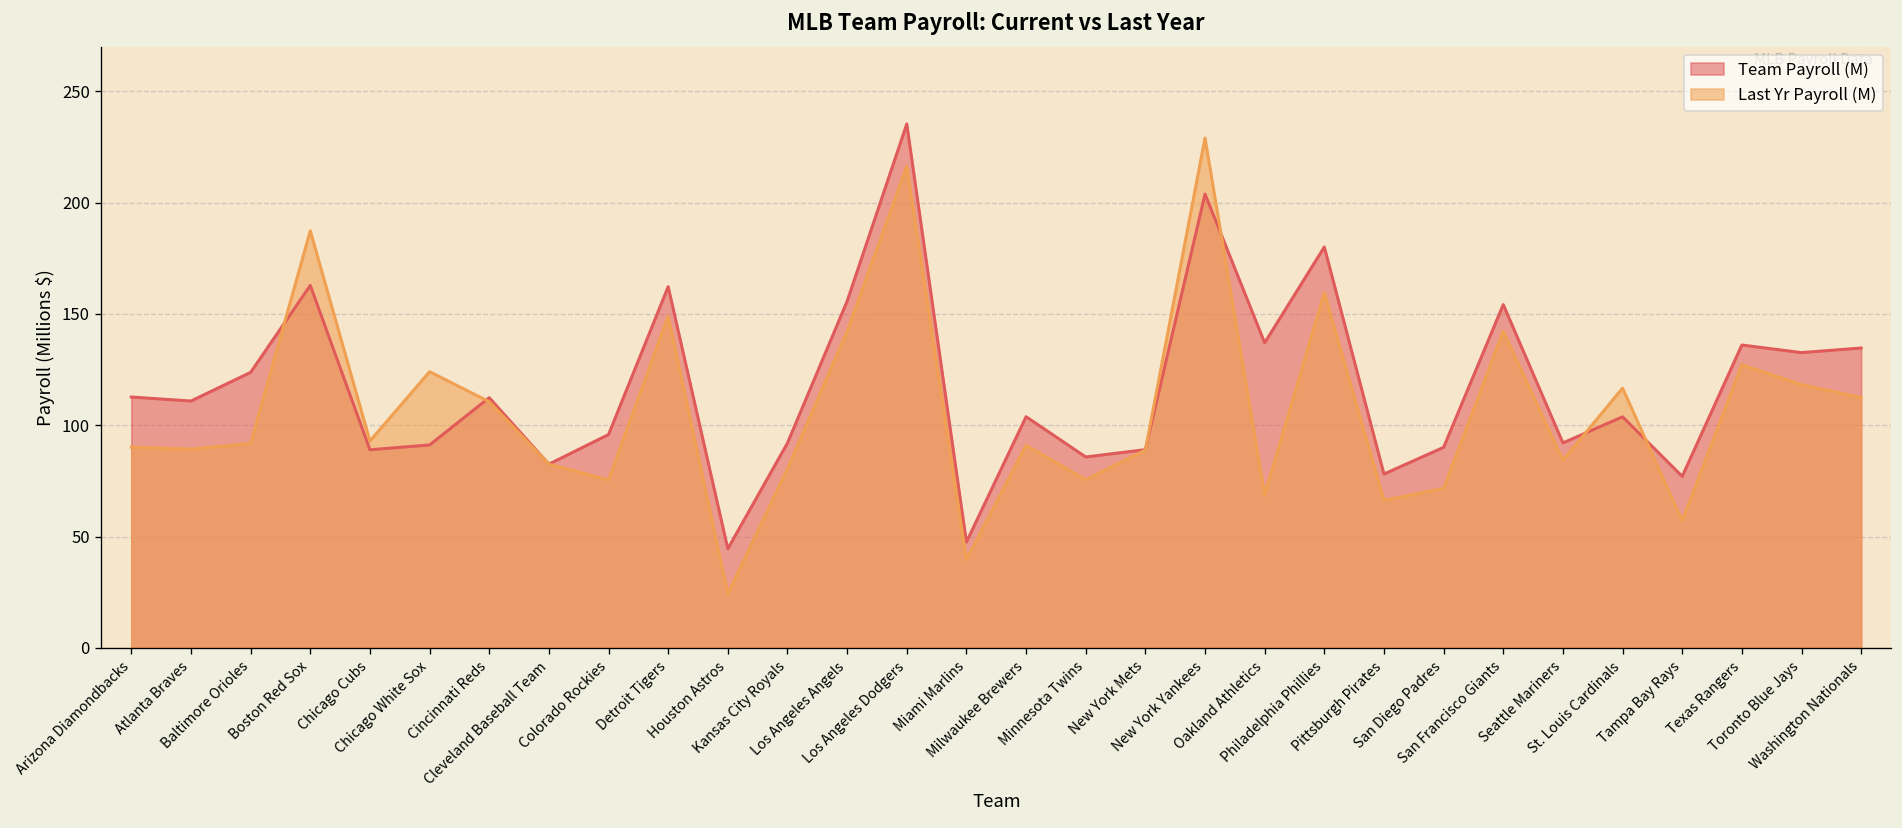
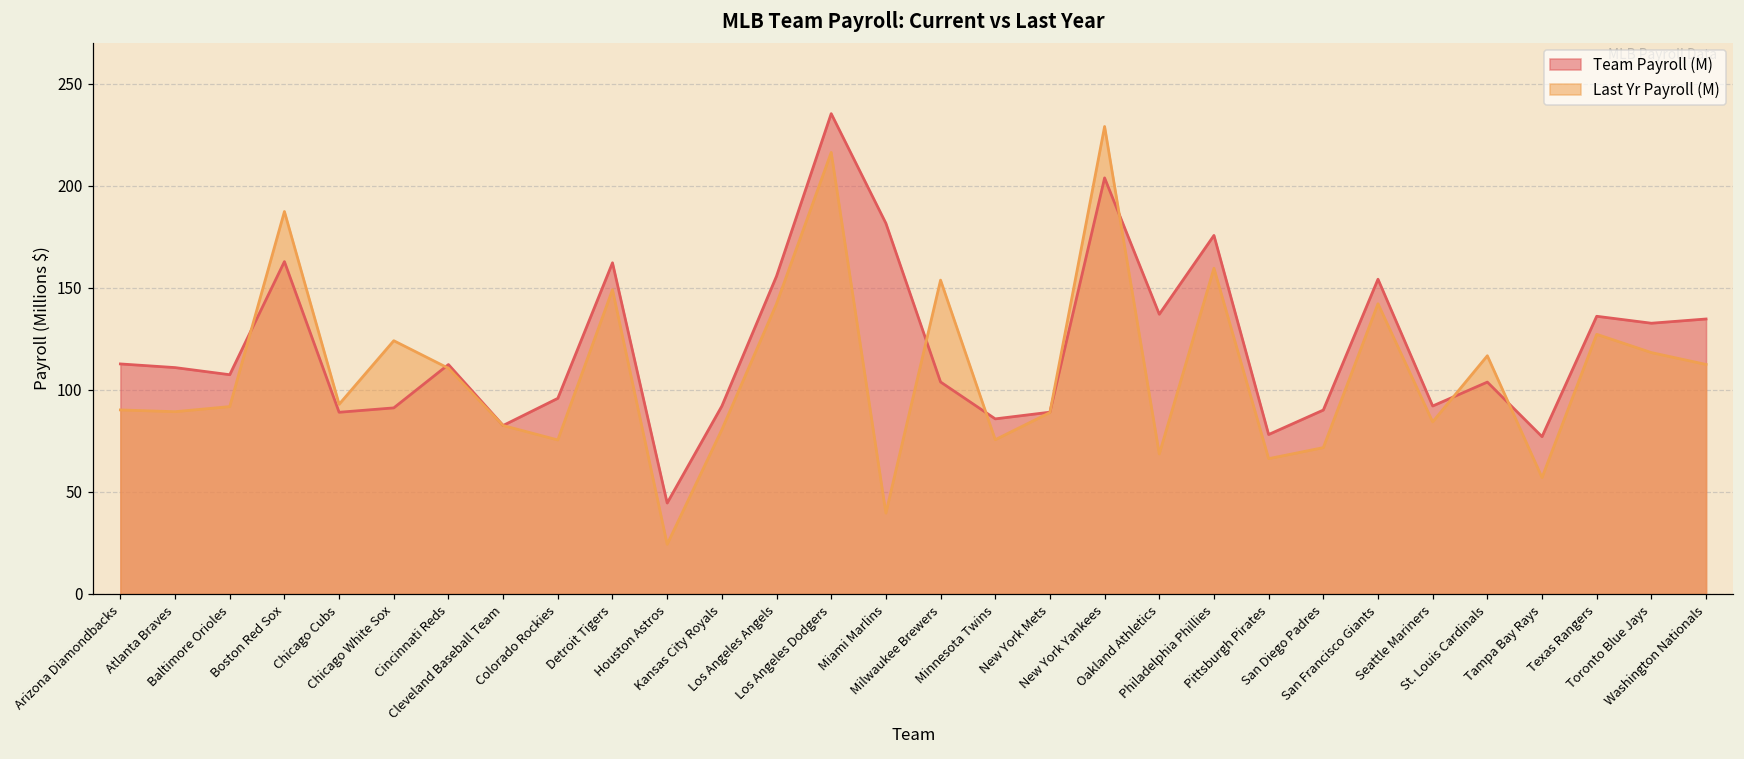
  {
    "Team Payroll (M)": {
      "Arizona Diamondbacks": 113,
      "Atlanta Braves": 111,
-     "Baltimore Orioles": 124,
+     "Baltimore Orioles": 107,
      "Boston Red Sox": 163,
      "Chicago Cubs": 89,
      "Chicago White Sox": 91,
      "Cincinnati Reds": 112,
      "Colorado Rockies": 96,
      "Detroit Tigers": 162,
      "Houston Astros": 45,
      "Kansas City Royals": 92,
      "Los Angeles Angels": 156,
      "Los Angeles Dodgers": 235,
-     "Miami Marlins": 48,
+     "Miami Marlins": 182,
      "Milwaukee Brewers": 104,
      "Minnesota Twins": 86,
      "New York Yankees": 204,
      "Oakland Athletics": 137,
-     "Philadelphia Phillies": 180,
+     "Philadelphia Phillies": 176,
      "Pittsburgh Pirates": 78,
      "San Diego Padres": 90,
      "San Francisco Giants": 154,
      "Seattle Mariners": 92,
      "St. Louis Cardinals": 104,
      "Tampa Bay Rays": 77,
      "Texas Rangers": 136,
      "Toronto Blue Jays": 133,
      "Washington Nationals": 135
    },
    "Last Yr Payroll (M)": {
      "Arizona Diamondbacks": 90,
      "Atlanta Braves": 89,
      "Baltimore Orioles": 92,
      "Boston Red Sox": 187,
      "Chicago Cubs": 93,
      "Chicago White Sox": 124,
      "Cincinnati Reds": 111,
      "Colorado Rockies": 75,
      "Detroit Tigers": 149,
      "Houston Astros": 24,
      "Kansas City Royals": 80,
      "Los Angeles Angels": 142,
      "Los Angeles Dodgers": 216,
      "Miami Marlins": 40,
-     "Milwaukee Brewers": 91,
+     "Milwaukee Brewers": 154,
      "Minnesota Twins": 76,
      "New York Yankees": 229,
      "Oakland Athletics": 69,
      "Philadelphia Phillies": 160,
      "Pittsburgh Pirates": 66,
      "San Diego Padres": 72,
      "San Francisco Giants": 142,
      "Seattle Mariners": 84,
      "St. Louis Cardinals": 117,
      "Tampa Bay Rays": 57,
      "Texas Rangers": 127,
      "Toronto Blue Jays": 118,
      "Washington Nationals": 112
    }
  }
